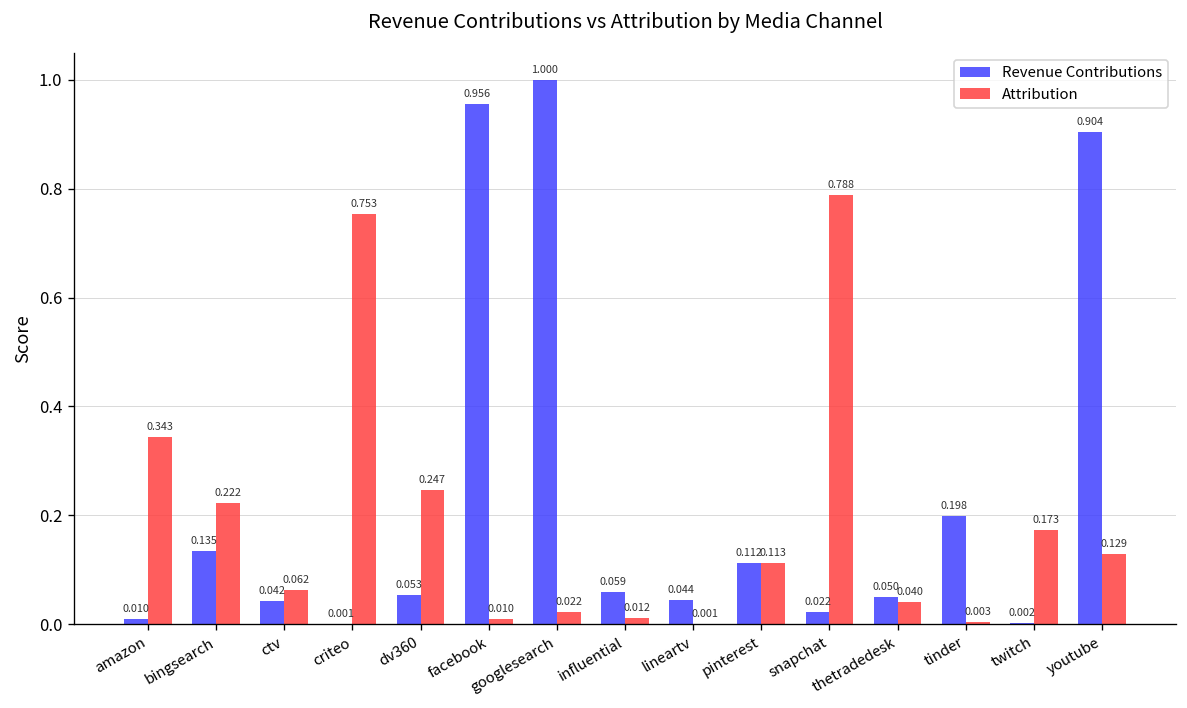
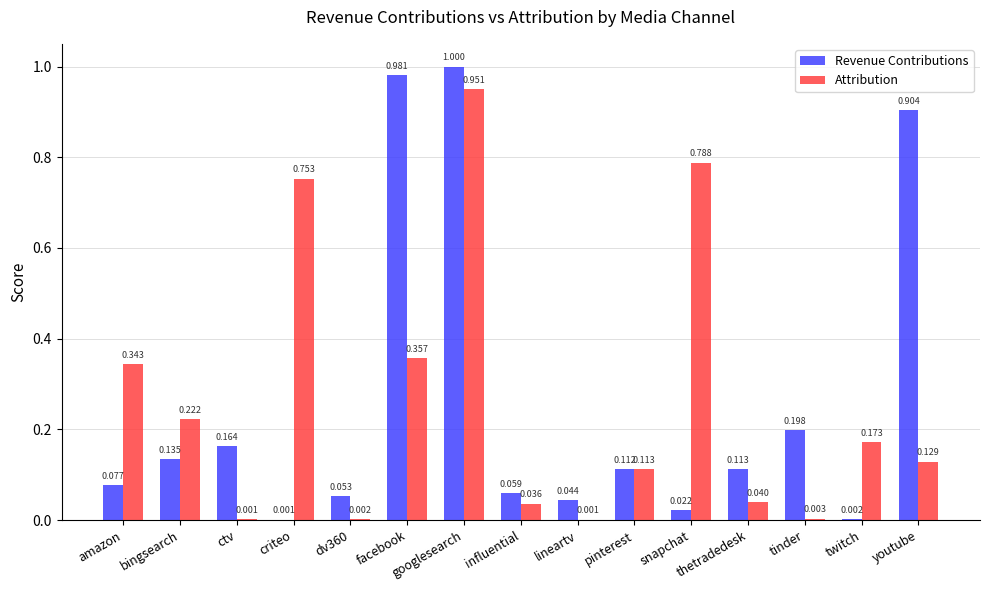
  {
    "Revenue Contributions": {
-     "amazon": 0.010,
+     "amazon": 0.077,
      "bingsearch": 0.135,
-     "ctv": 0.042,
+     "ctv": 0.164,
      "criteo": 0.001,
      "dv360": 0.053,
-     "facebook": 0.956,
+     "facebook": 0.981,
      "googlesearch": 1.000,
      "influential": 0.059,
      "lineartv": 0.044,
      "pinterest": 0.112,
      "snapchat": 0.022,
-     "thetradedesk": 0.050,
+     "thetradedesk": 0.113,
      "tinder": 0.198,
      "twitch": 0.002,
      "youtube": 0.904
    },
    "Attribution": {
      "amazon": 0.343,
      "bingsearch": 0.222,
-     "ctv": 0.062,
+     "ctv": 0.001,
      "criteo": 0.753,
-     "dv360": 0.247,
-     "facebook": 0.010,
-     "googlesearch": 0.022,
-     "influential": 0.012,
+     "dv360": 0.002,
+     "facebook": 0.357,
+     "googlesearch": 0.951,
+     "influential": 0.036,
      "lineartv": 0.001,
      "pinterest": 0.113,
      "snapchat": 0.788,
      "thetradedesk": 0.040,
      "tinder": 0.003,
      "twitch": 0.173,
      "youtube": 0.129
    }
  }
